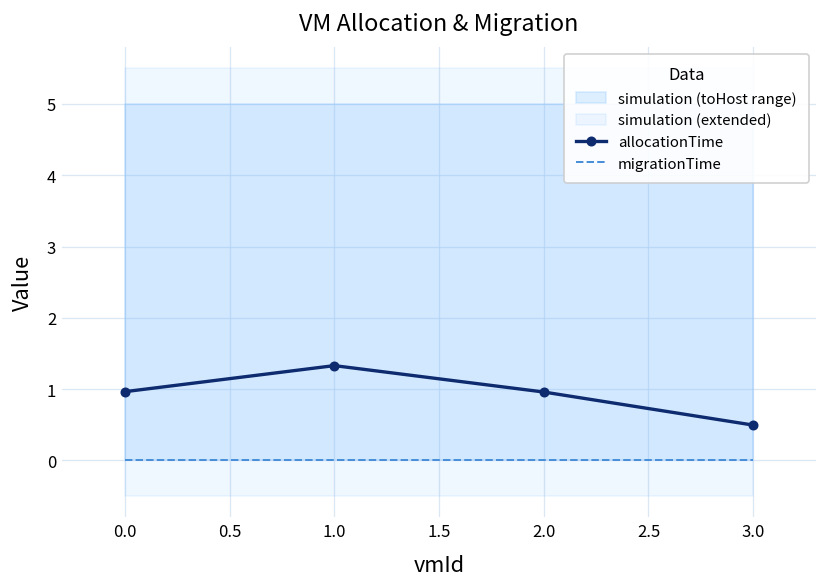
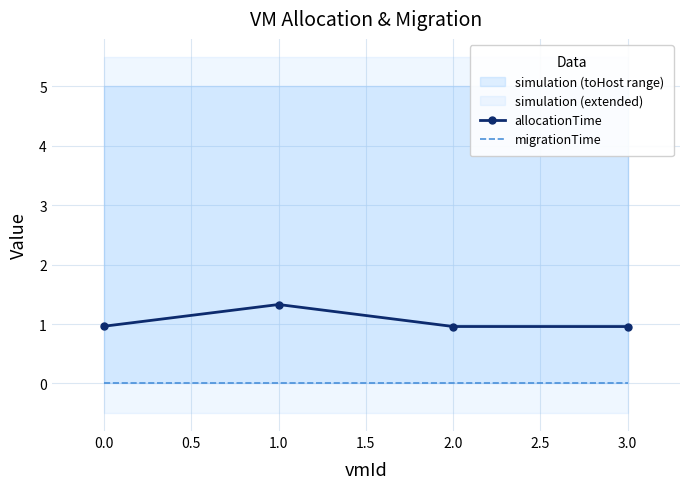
  {
    "allocationTime": {
      "0.0": 1.0,
      "1.0": 1.3,
      "2.0": 1.0,
-     "3.0": 0.5
+     "3.0": 1.0
    },
    "migrationTime": {
      "0.0": 0.0,
      "1.0": 0.0,
      "2.0": 0.0,
      "3.0": 0.0
    }
  }
